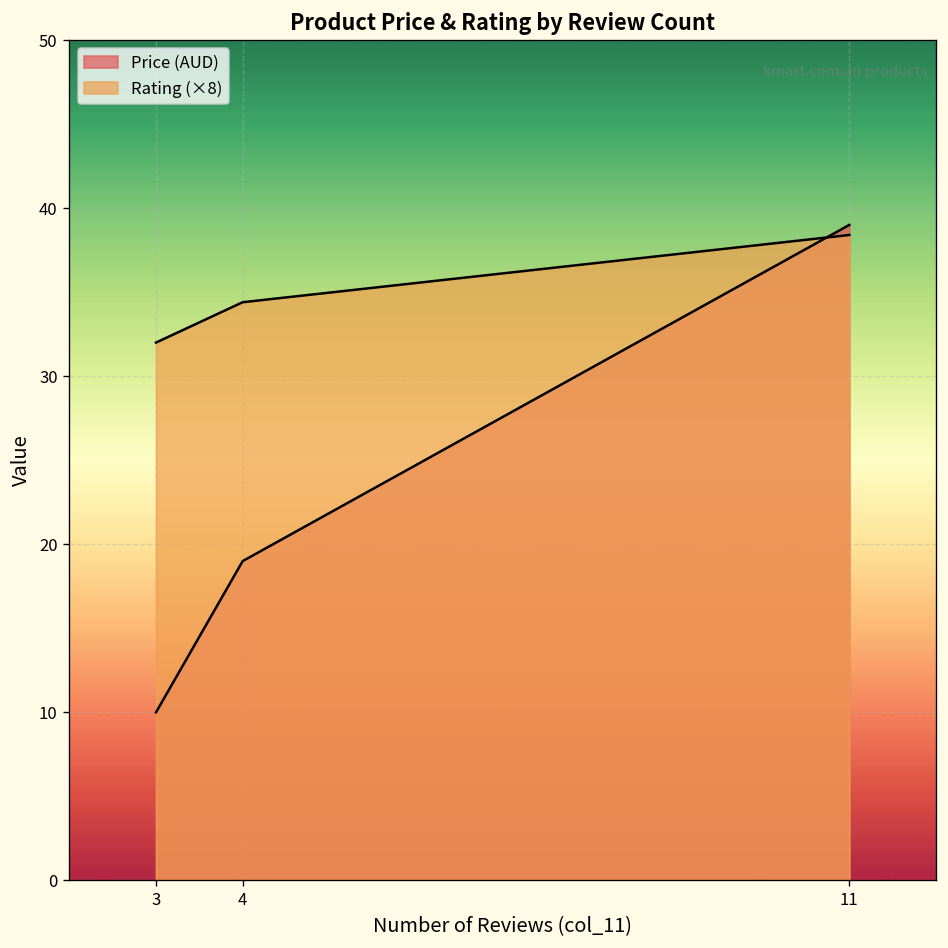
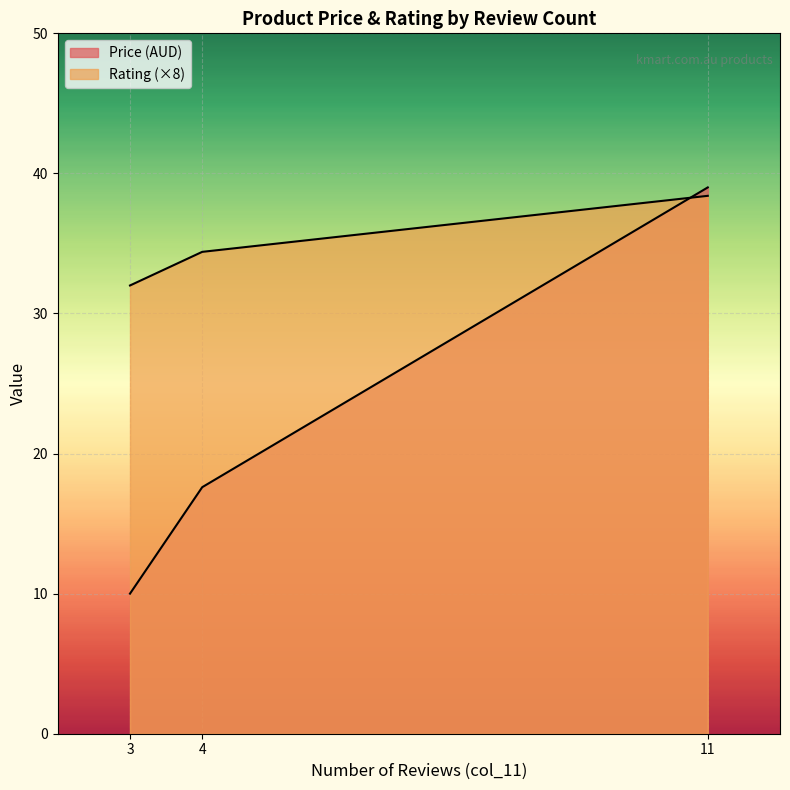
  {
    "Price (AUD)": {
      "3": 10.0,
-     "4": 19.0,
+     "4": 17.6,
      "11": 39.0
    },
    "Rating (×8)": {
      "3": 32.0,
      "4": 34.4,
      "11": 38.4
    }
  }
